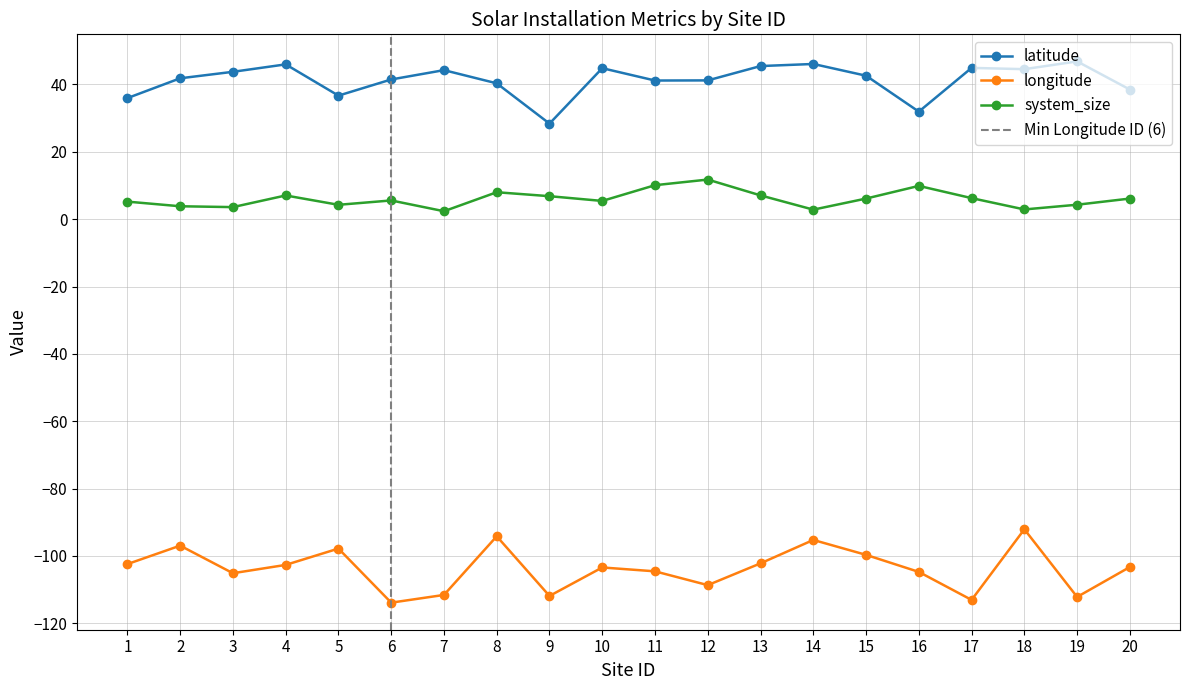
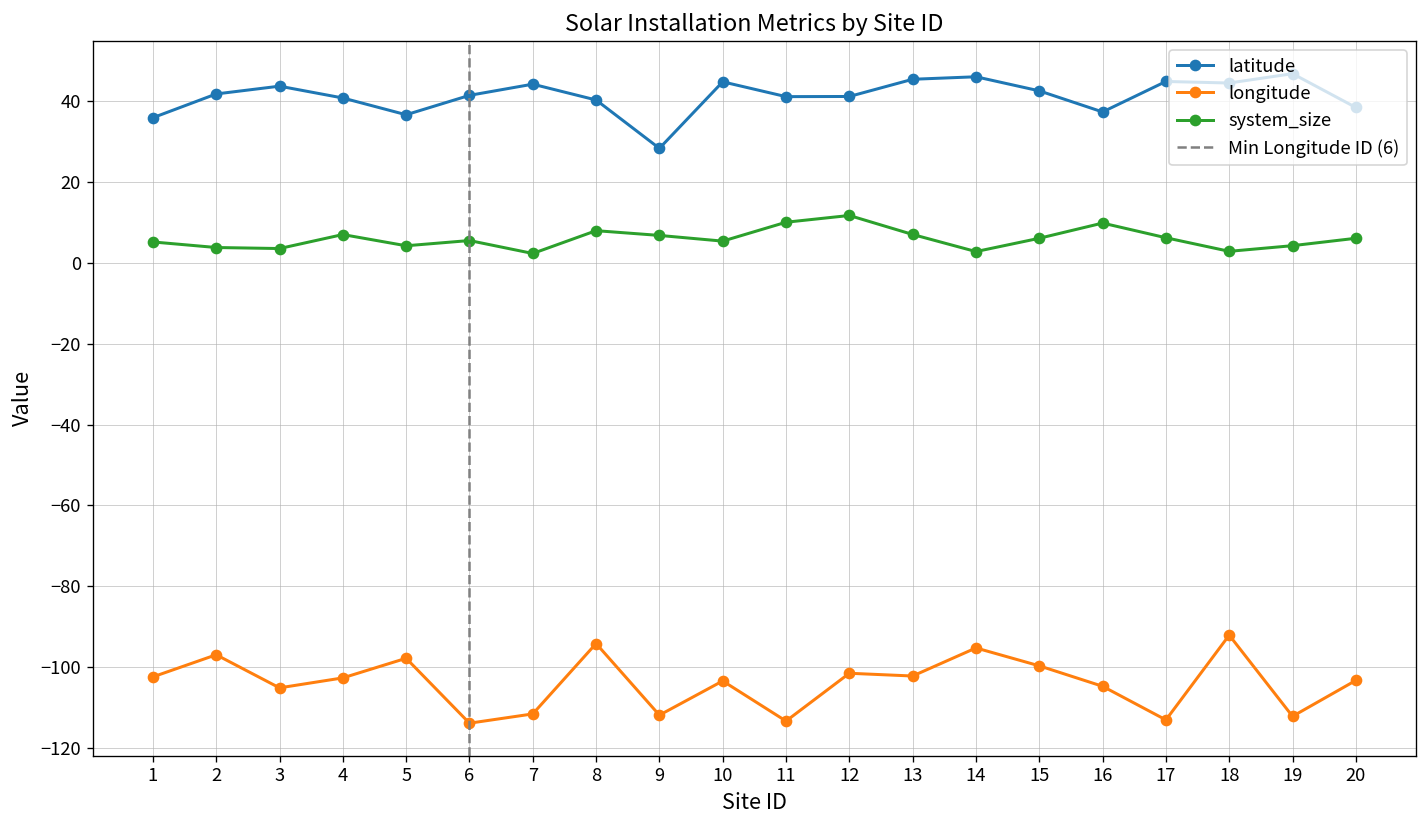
  {
    "latitude": {
      "1": 36,
      "2": 42,
      "3": 44,
-     "4": 46,
+     "4": 41,
      "5": 37,
      "6": 41,
      "7": 44,
      "8": 40,
      "9": 28,
      "10": 45,
      "11": 41,
      "12": 41,
      "13": 45,
      "14": 46,
      "15": 43,
-     "16": 32,
+     "16": 37,
      "17": 45
    },
    "longitude": {
      "1": -102,
      "2": -97,
      "3": -105,
      "4": -103,
      "5": -98,
      "6": -114,
      "7": -112,
      "8": -94,
      "9": -112,
      "10": -103,
-     "11": -105,
-     "12": -109,
+     "11": -113,
+     "12": -102,
      "13": -102,
      "14": -95,
      "15": -100,
      "16": -105,
      "17": -113,
      "18": -92,
      "19": -112,
      "20": -103
    },
    "system_size": {
      "1": 5,
      "2": 4,
      "3": 4,
      "4": 7,
      "5": 4,
      "6": 6,
      "7": 2,
      "8": 8,
      "9": 7,
      "10": 5,
      "11": 10,
      "12": 12,
      "13": 7,
      "14": 3,
      "15": 6,
      "16": 10,
      "17": 6,
      "18": 3,
      "19": 4,
      "20": 6
    }
  }
